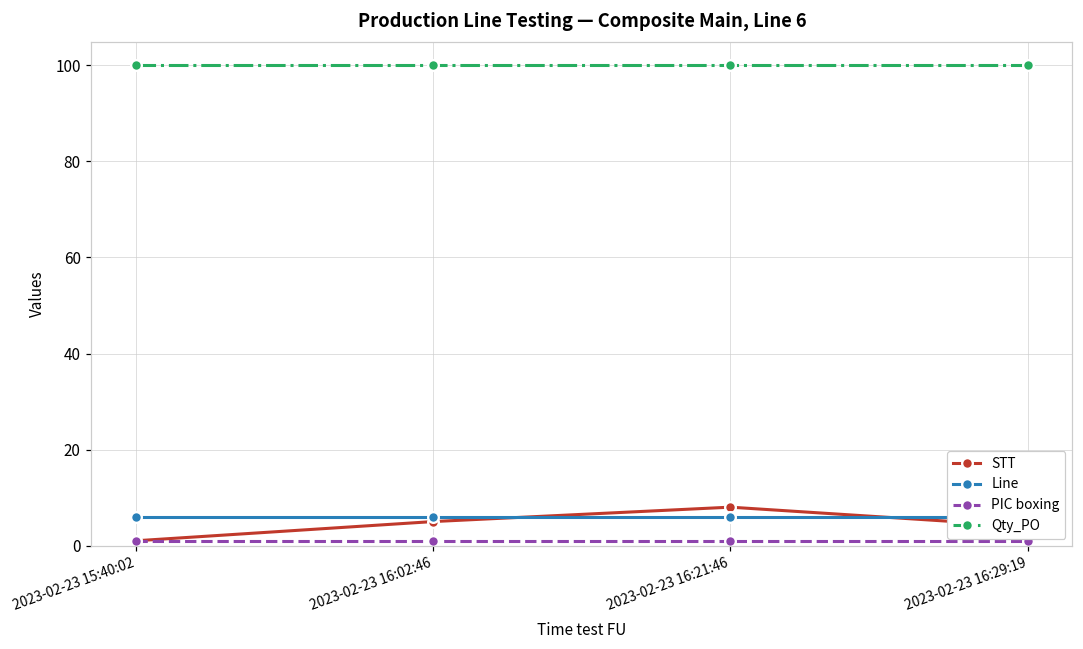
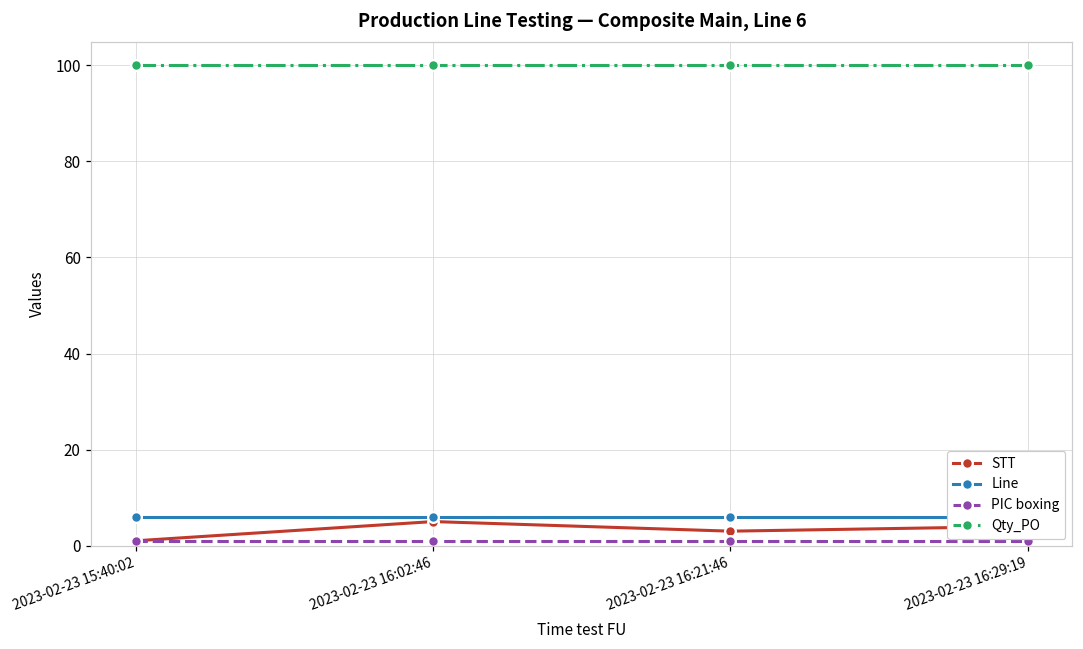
  {
    "STT": {
      "2023-02-23 16:02:46": 5,
-     "2023-02-23 16:21:46": 8
+     "2023-02-23 16:21:46": 3
    },
    "Line": {
      "2023-02-23 15:40:02": 6,
      "2023-02-23 16:02:46": 6,
      "2023-02-23 16:21:46": 6
    },
    "PIC boxing": {
      "2023-02-23 16:02:46": 1,
      "2023-02-23 16:21:46": 1,
      "2023-02-23 16:29:19": 1
    },
    "Qty_PO": {
      "2023-02-23 15:40:02": 100,
      "2023-02-23 16:02:46": 100,
      "2023-02-23 16:21:46": 100,
      "2023-02-23 16:29:19": 100
    }
  }
